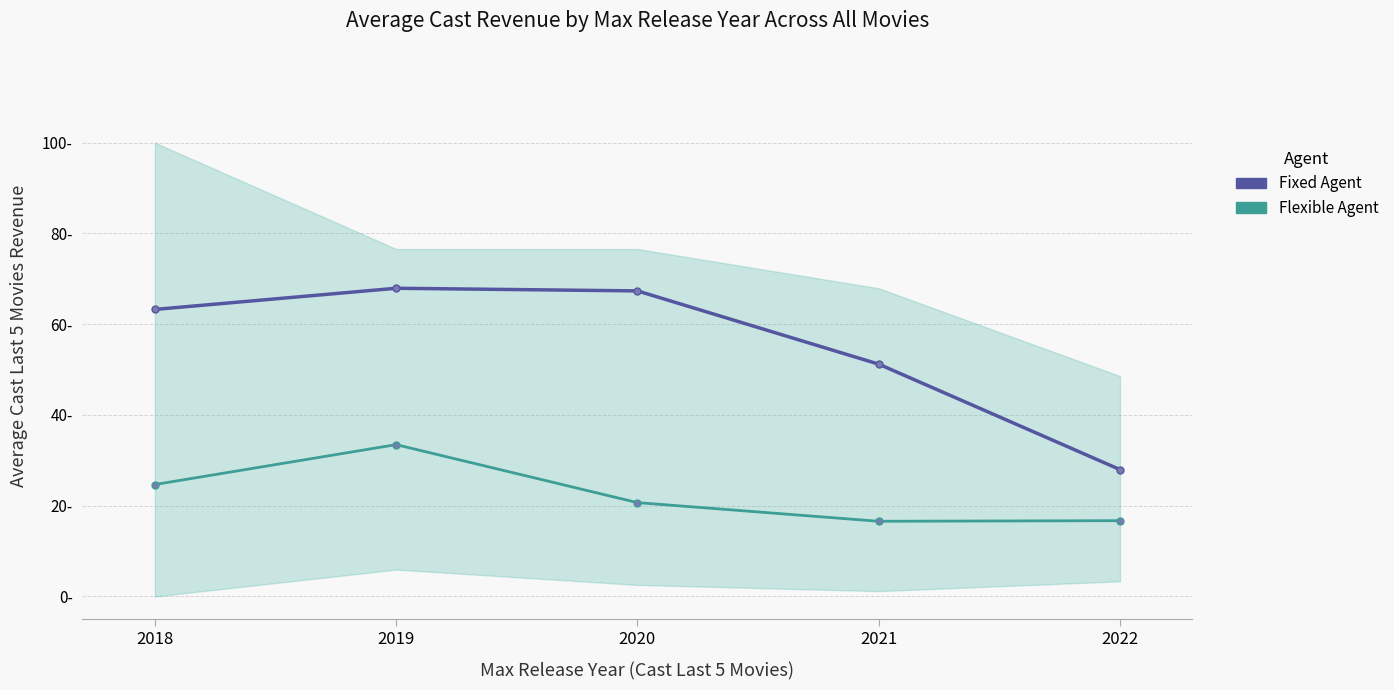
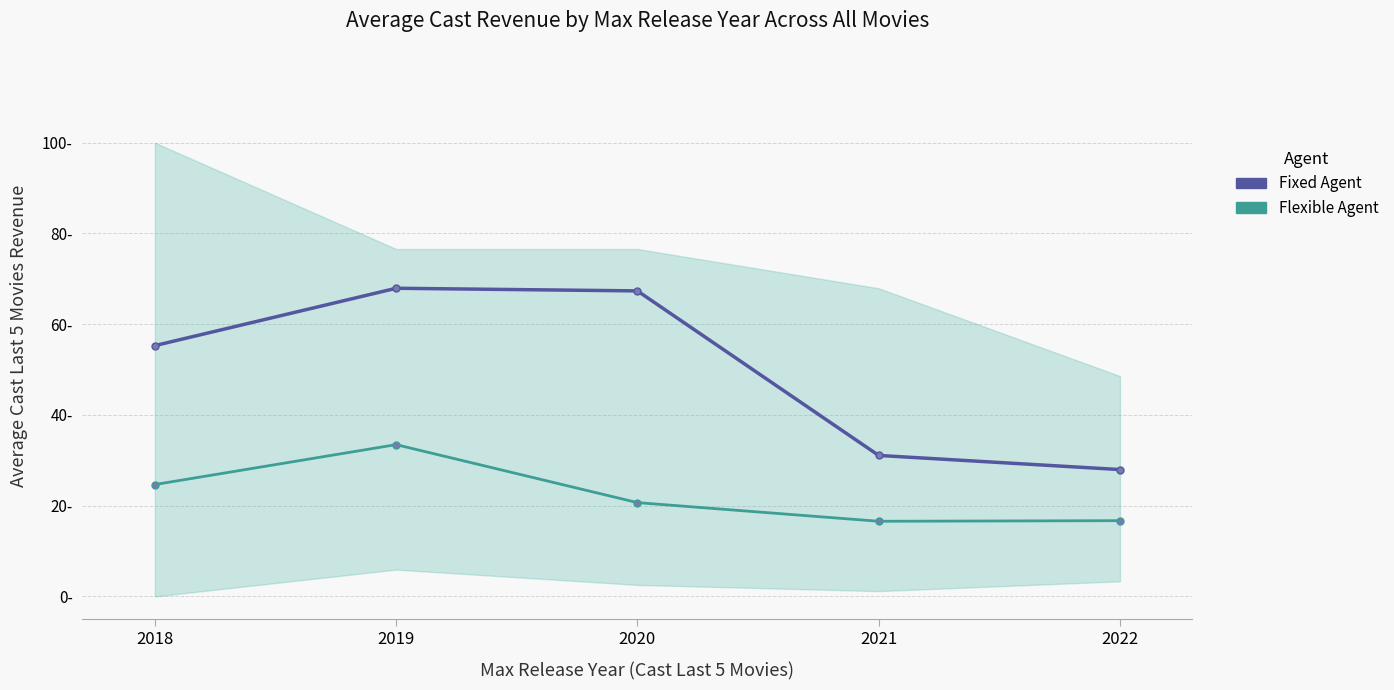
  {
    "Fixed Agent": {
-     "2018": "63-",
+     "2018": "55-",
      "2019": "68-",
      "2020": "67-",
-     "2021": "51-",
+     "2021": "31-",
      "2022": "28-"
    }
  }
